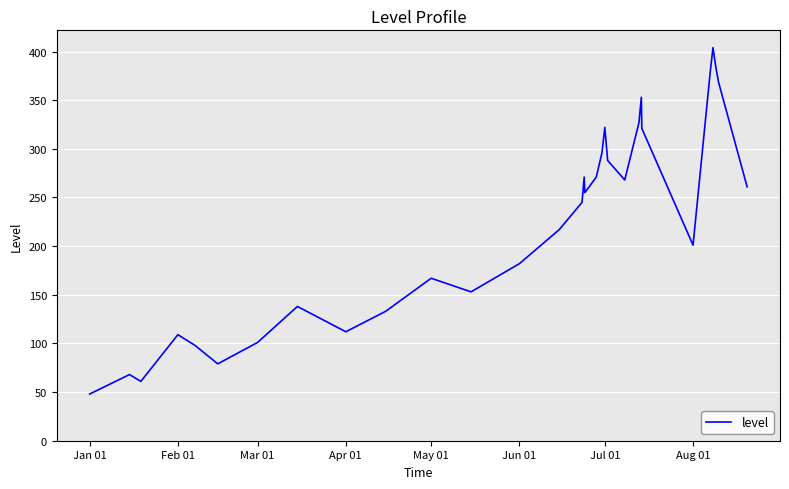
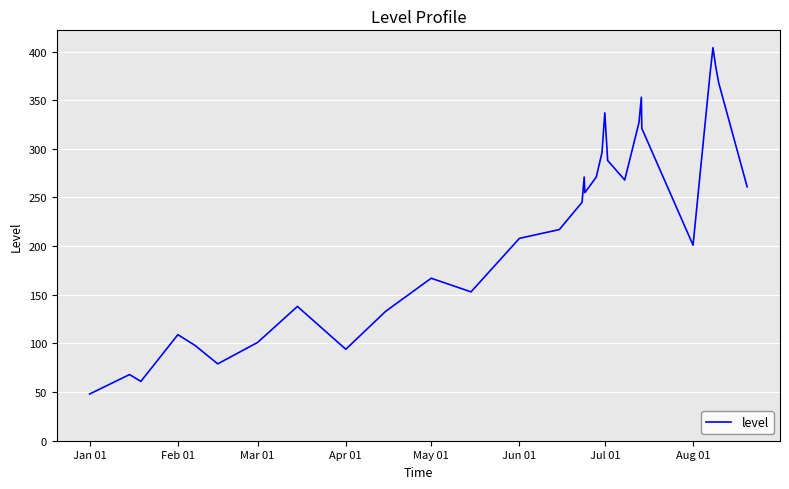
  {
    "Jan 01": 50,
    "Feb 01": 110,
    "Mar 01": 100,
-   "Apr 01": 110,
+   "Apr 01": 90,
    "May 01": 170,
-   "Jun 01": 180,
-   "Jul 01": 320,
+   "Jun 01": 210,
+   "Jul 01": 340,
    "Aug 01": 200
  }
